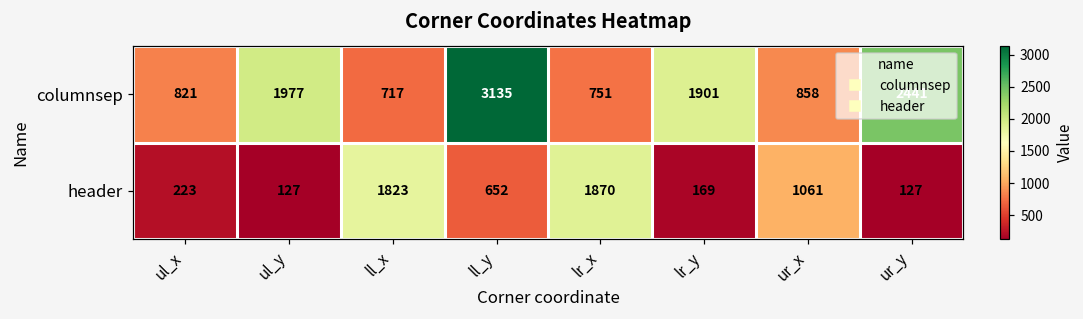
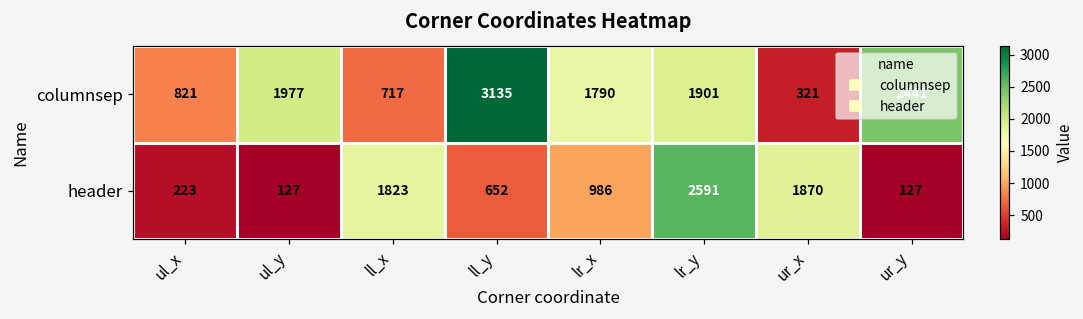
  {
    "columnsep": {
      "ul_x": 821,
      "ul_y": 1977,
      "ll_x": 717,
      "ll_y": 3135,
-     "lr_x": 751,
+     "lr_x": 1790,
      "lr_y": 1901,
-     "ur_x": 858
+     "ur_x": 321
    },
    "header": {
      "ul_x": 223,
      "ul_y": 127,
      "ll_x": 1823,
      "ll_y": 652,
-     "lr_x": 1870,
-     "lr_y": 169,
-     "ur_x": 1061,
+     "lr_x": 986,
+     "lr_y": 2591,
+     "ur_x": 1870,
      "ur_y": 127
    }
  }
